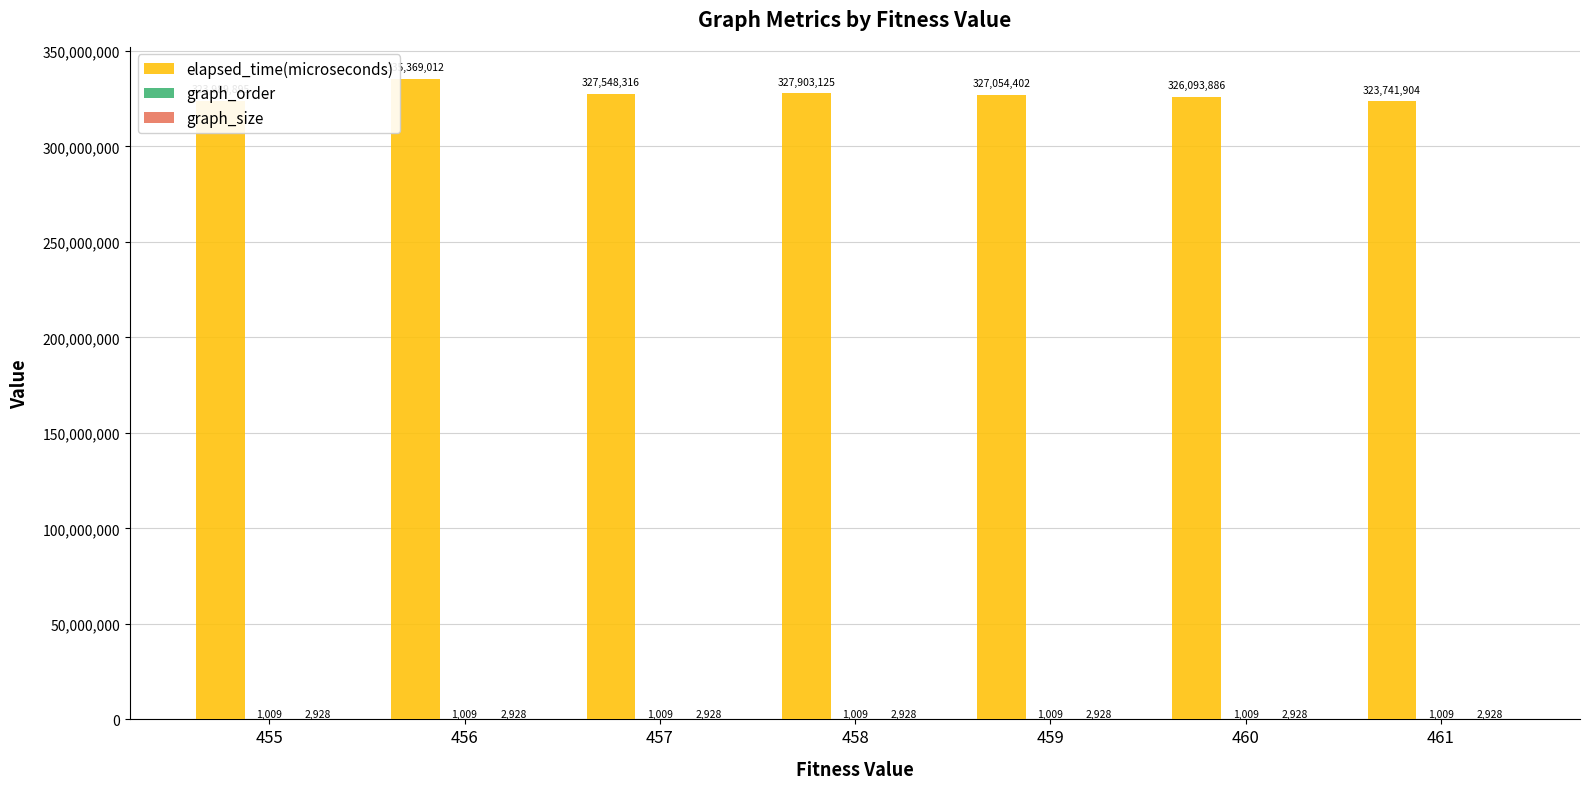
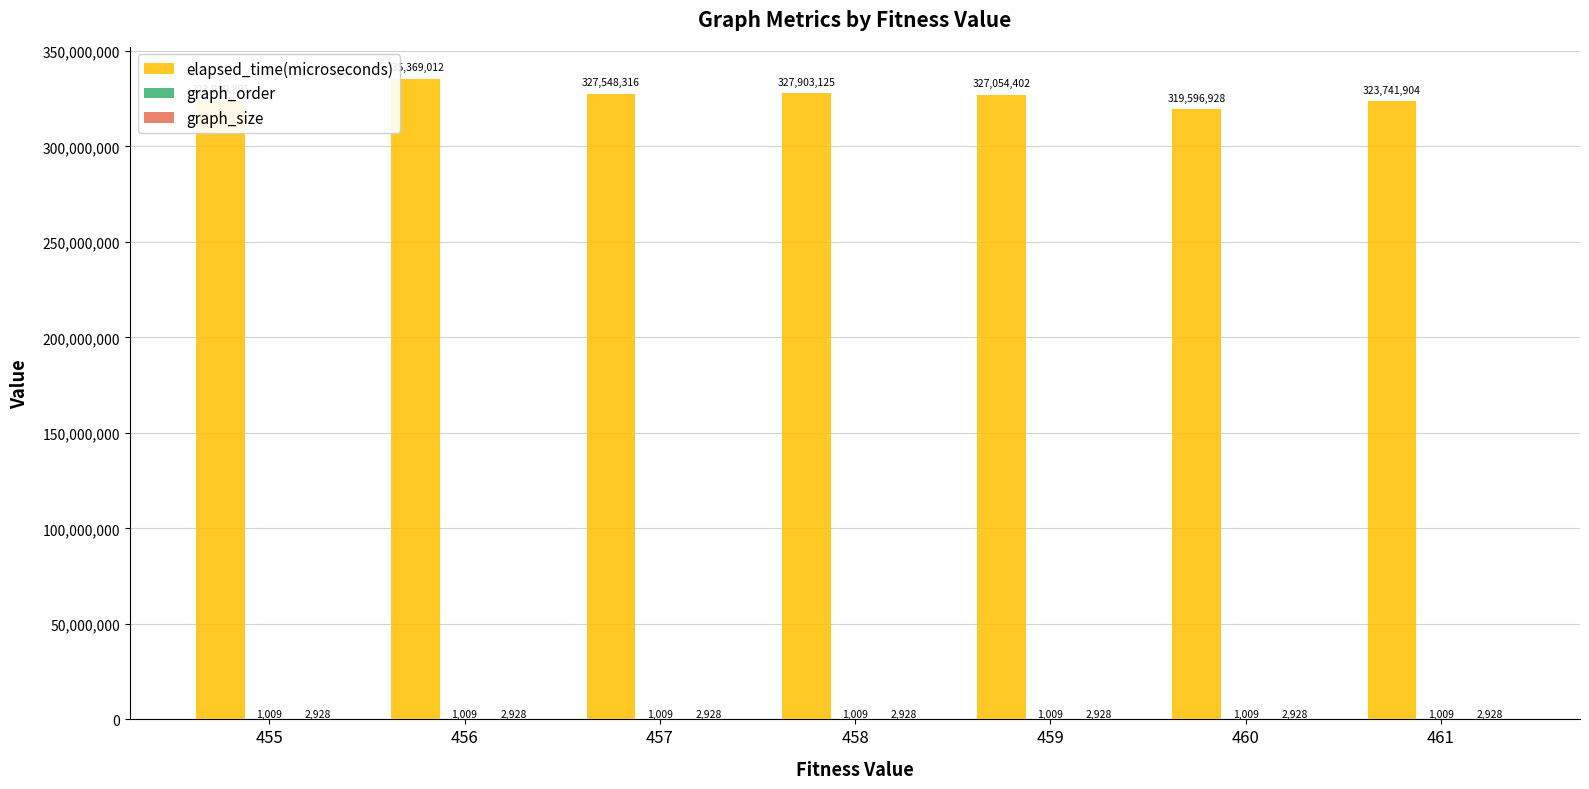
  {
    "elapsed_time(microseconds)": {
      "457": "327,548,316",
      "458": "327,903,125",
      "459": "327,054,402",
-     "460": "326,093,886",
+     "460": "319,596,928",
      "461": "323,741,904"
    },
    "graph_order": {
      "455": "1,009",
      "456": "1,009",
      "457": "1,009",
      "458": "1,009",
      "459": "1,009",
      "460": "1,009",
      "461": "1,009"
    },
    "graph_size": {
      "455": "2,928",
      "456": "2,928",
      "457": "2,928",
      "458": "2,928",
      "459": "2,928",
      "460": "2,928",
      "461": "2,928"
    }
  }
